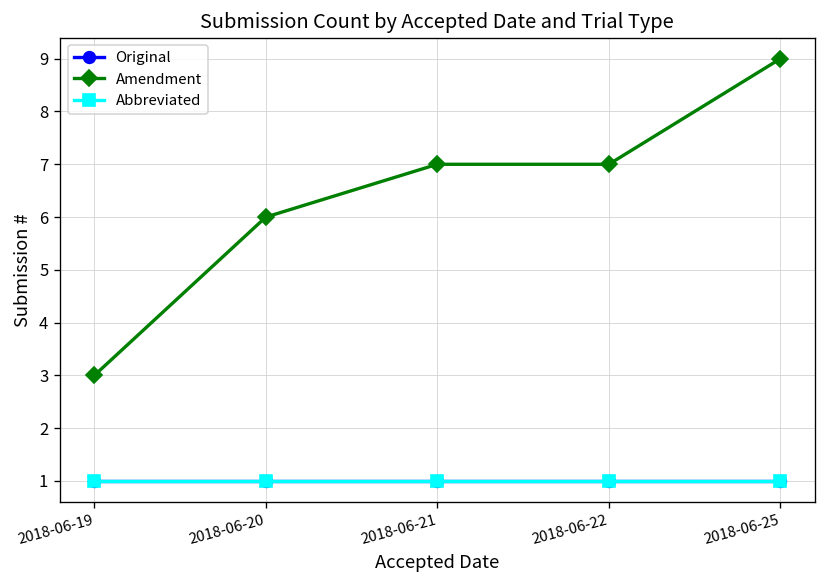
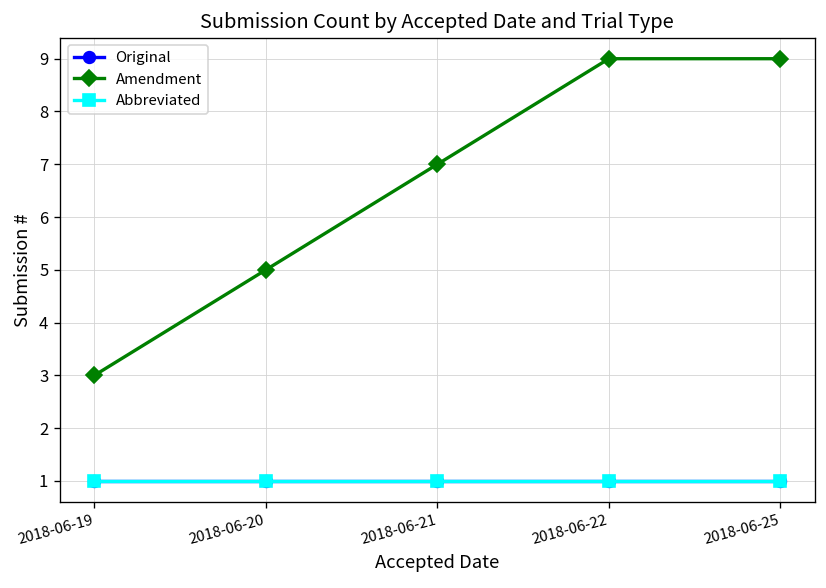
  {
    "Abbreviated": {
      "2018-06-19": 1,
      "2018-06-20": 1,
      "2018-06-21": 1,
      "2018-06-22": 1,
      "2018-06-25": 1
    },
    "Amendment": {
      "2018-06-19": 3,
-     "2018-06-20": 6,
+     "2018-06-20": 5,
      "2018-06-21": 7,
-     "2018-06-22": 7,
+     "2018-06-22": 9,
      "2018-06-25": 9
    }
  }
